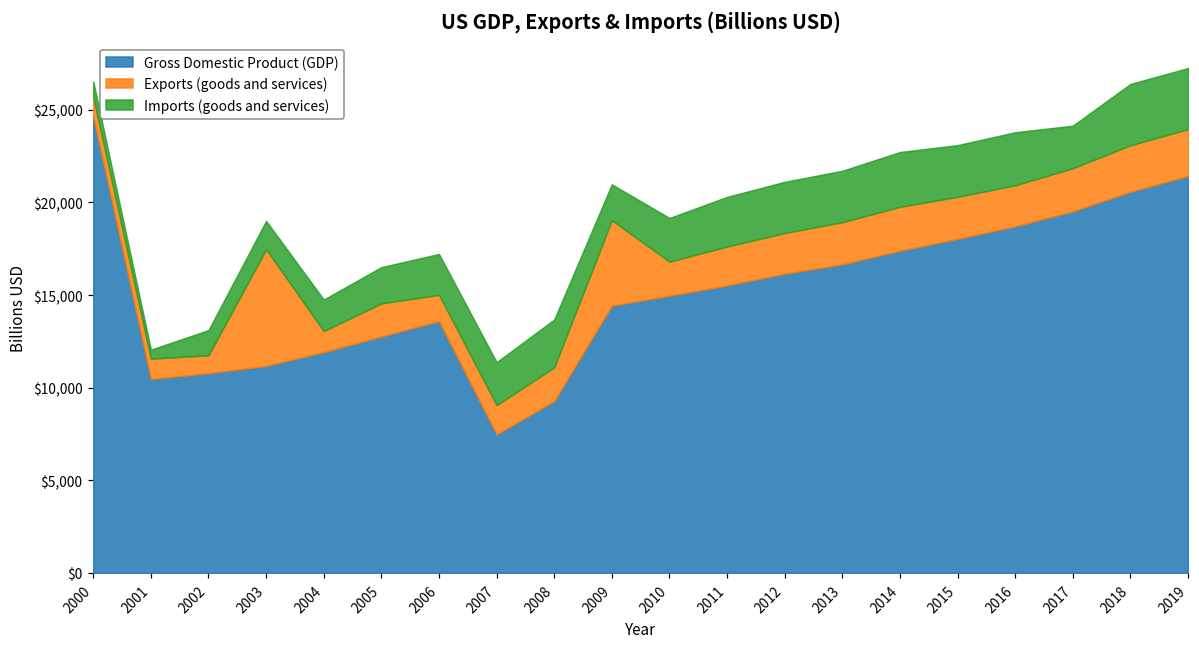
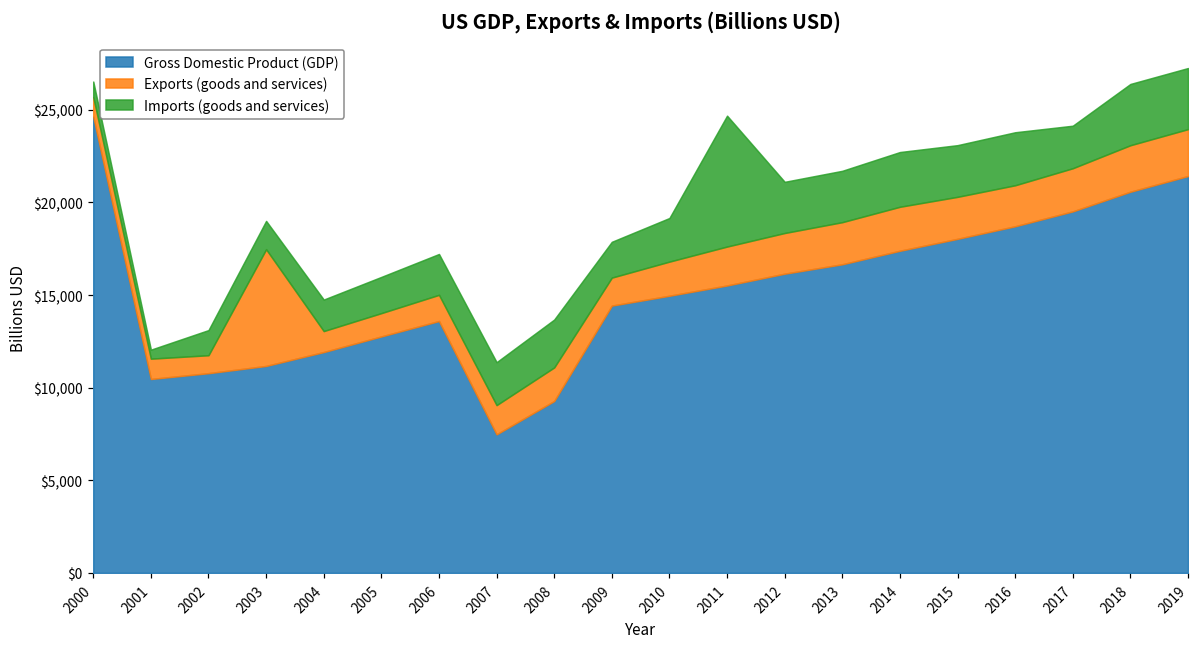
  {
    "Gross Domestic Product (GDP)": {
      "2000": "$24,600",
      "2001": "$10,500",
      "2002": "$10,800",
      "2003": "$11,200",
      "2004": "$11,900",
      "2005": "$12,800",
      "2006": "$13,600",
      "2007": "$7,500",
      "2008": "$9,300",
      "2009": "$14,400",
      "2010": "$15,000",
      "2011": "$15,500",
      "2012": "$16,200",
      "2013": "$16,700",
      "2014": "$17,400",
      "2015": "$18,000",
      "2016": "$18,700",
      "2017": "$19,500",
      "2018": "$20,600",
      "2019": "$21,400"
    },
    "Exports (goods and services)": {
      "2000": "$1,100",
      "2001": "$1,100",
      "2002": "$1,000",
      "2003": "$6,300",
      "2004": "$1,100",
-     "2005": "$1,800",
+     "2005": "$1,300",
      "2006": "$1,400",
      "2007": "$1,600",
      "2008": "$1,800",
-     "2009": "$4,600",
+     "2009": "$1,500",
      "2010": "$1,800",
      "2011": "$2,100",
      "2012": "$2,200",
      "2013": "$2,300",
      "2014": "$2,400",
      "2015": "$2,300",
      "2016": "$2,200",
      "2017": "$2,300",
      "2018": "$2,500",
      "2019": "$2,500"
    },
    "Imports (goods and services)": {
      "2000": "$800",
      "2001": "$500",
      "2002": "$1,400",
      "2003": "$1,500",
      "2004": "$1,700",
      "2005": "$2,000",
      "2006": "$2,200",
      "2007": "$2,300",
      "2008": "$2,600",
      "2009": "$1,900",
      "2010": "$2,400",
-     "2011": "$2,700",
+     "2011": "$7,100",
      "2012": "$2,800",
      "2013": "$2,800",
      "2014": "$3,000",
      "2015": "$2,800",
      "2016": "$2,900",
      "2017": "$2,300",
      "2018": "$3,300",
      "2019": "$3,300"
    }
  }
